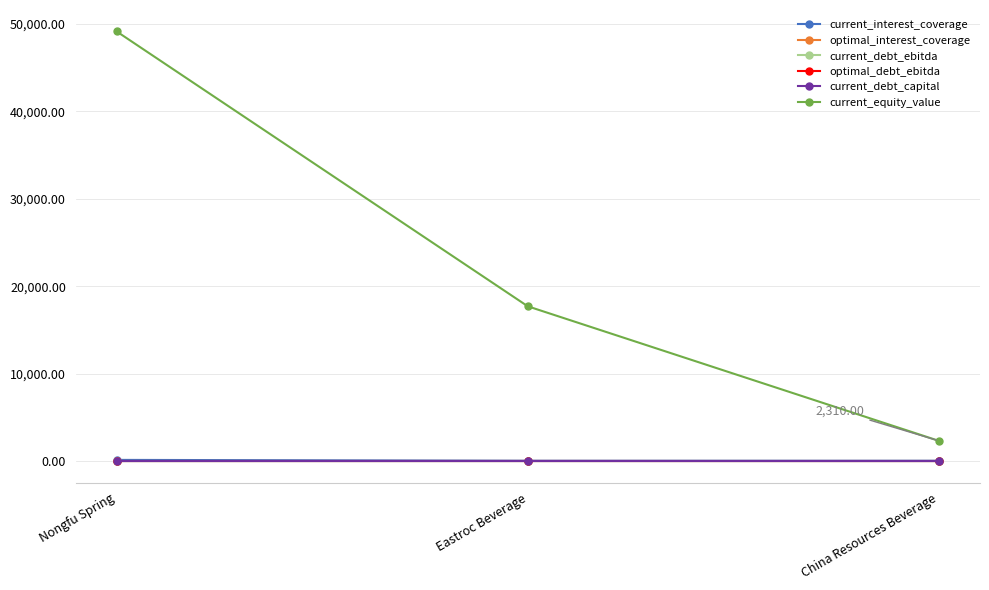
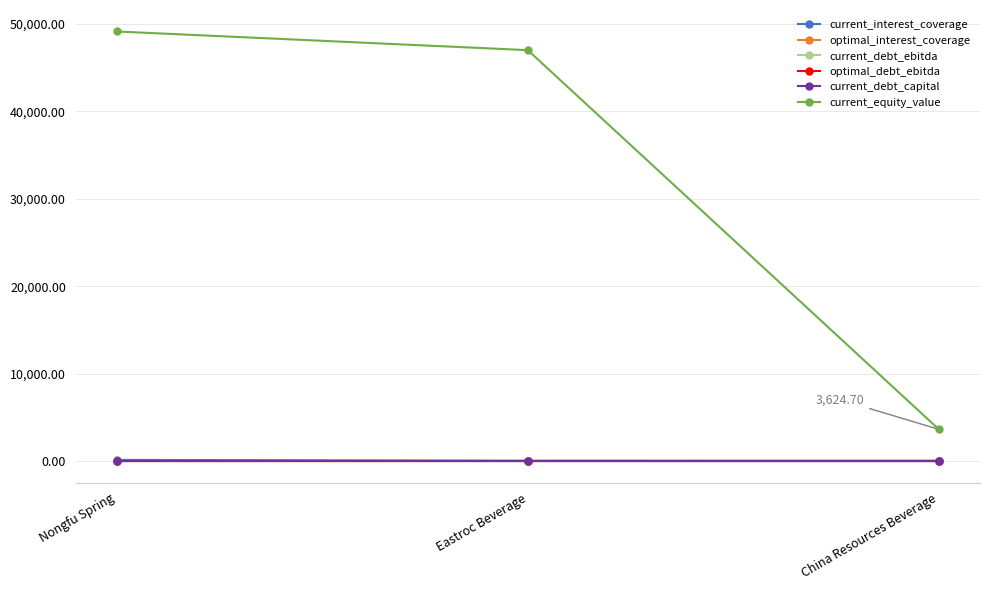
  {
    "current_equity_value": {
-     "Eastroc Beverage": "18,000",
-     "China Resources Beverage": "2,310.00"
+     "Eastroc Beverage": "47,000",
+     "China Resources Beverage": "3,624.70"
    }
  }
